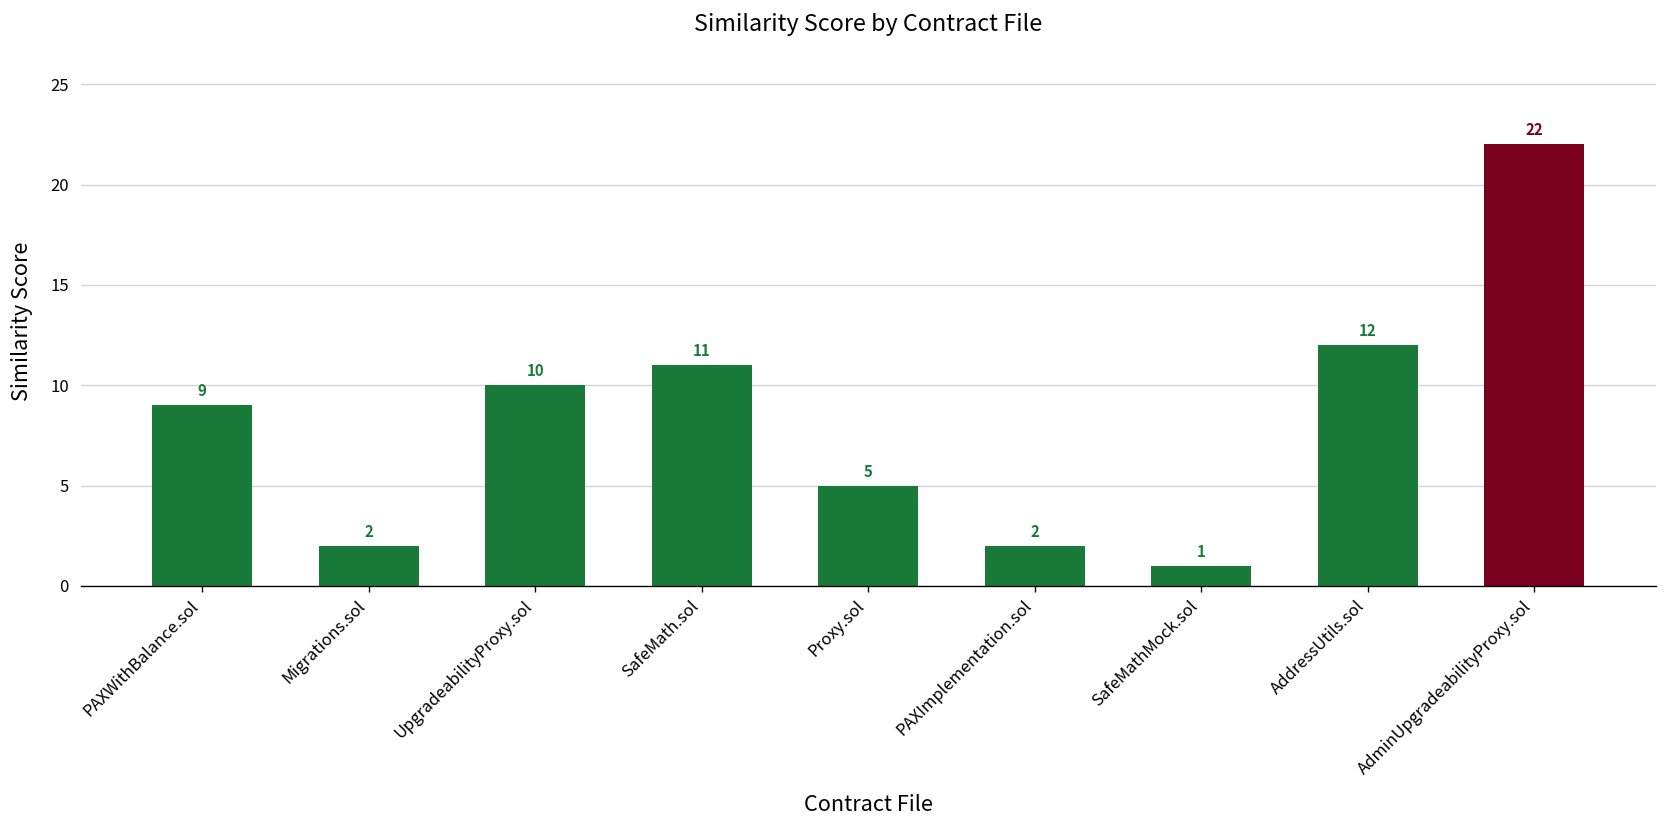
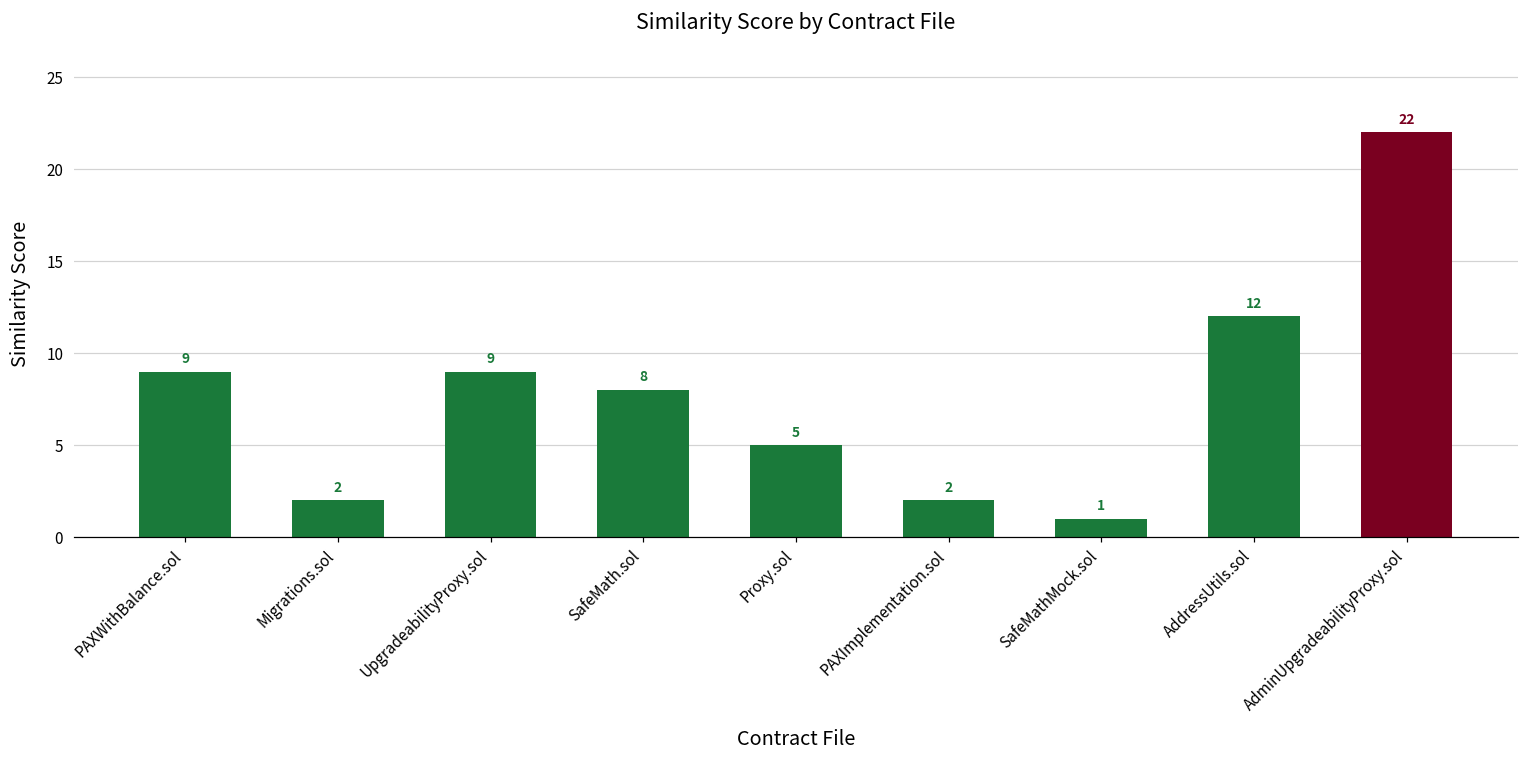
  {
    "PAXWithBalance.sol": 9,
    "Migrations.sol": 2,
-   "UpgradeabilityProxy.sol": 10,
-   "SafeMath.sol": 11,
+   "UpgradeabilityProxy.sol": 9,
+   "SafeMath.sol": 8,
    "Proxy.sol": 5,
    "PAXImplementation.sol": 2,
    "SafeMathMock.sol": 1,
    "AddressUtils.sol": 12,
    "AdminUpgradeabilityProxy.sol": 22
  }
